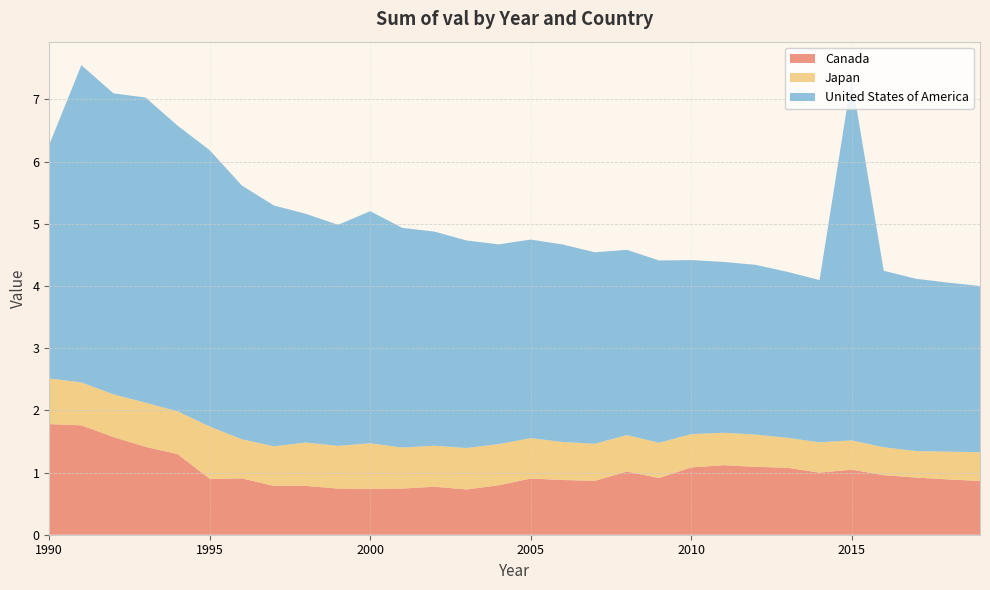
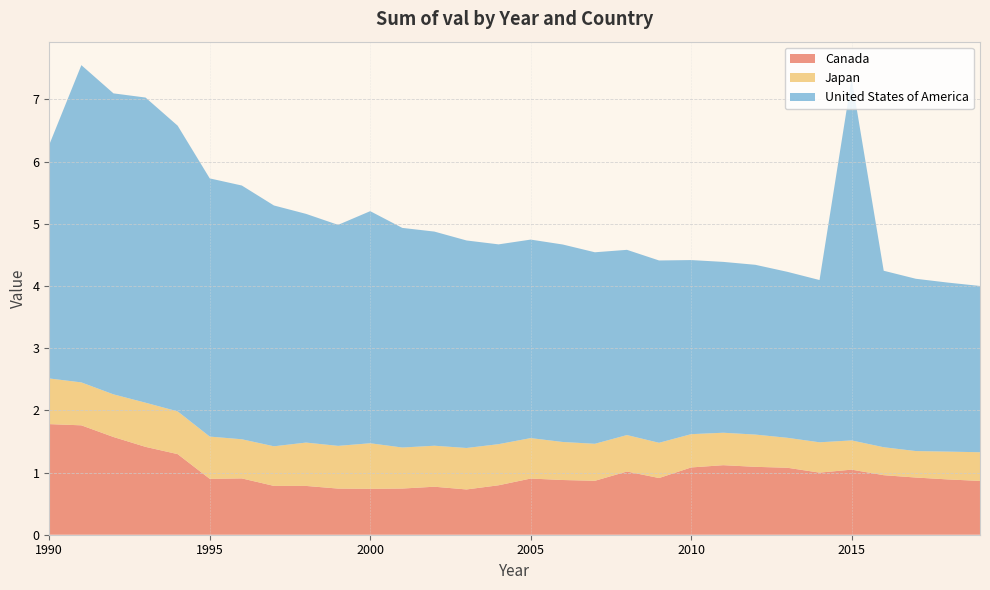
  {
    "Canada": {
      "1990": 1.8,
      "1995": 0.9,
      "2000": 0.7,
      "2005": 0.9,
      "2010": 1.1,
      "2015": 1.0
    },
    "Japan": {
      "1990": 0.7,
-     "1995": 0.8,
+     "1995": 0.7,
      "2000": 0.7,
      "2005": 0.7,
      "2010": 0.5,
      "2015": 0.5
    },
    "United States of America": {
      "1990": 3.8,
-     "1995": 4.4,
+     "1995": 4.2,
      "2000": 3.7,
      "2005": 3.2,
      "2010": 2.8
    }
  }
